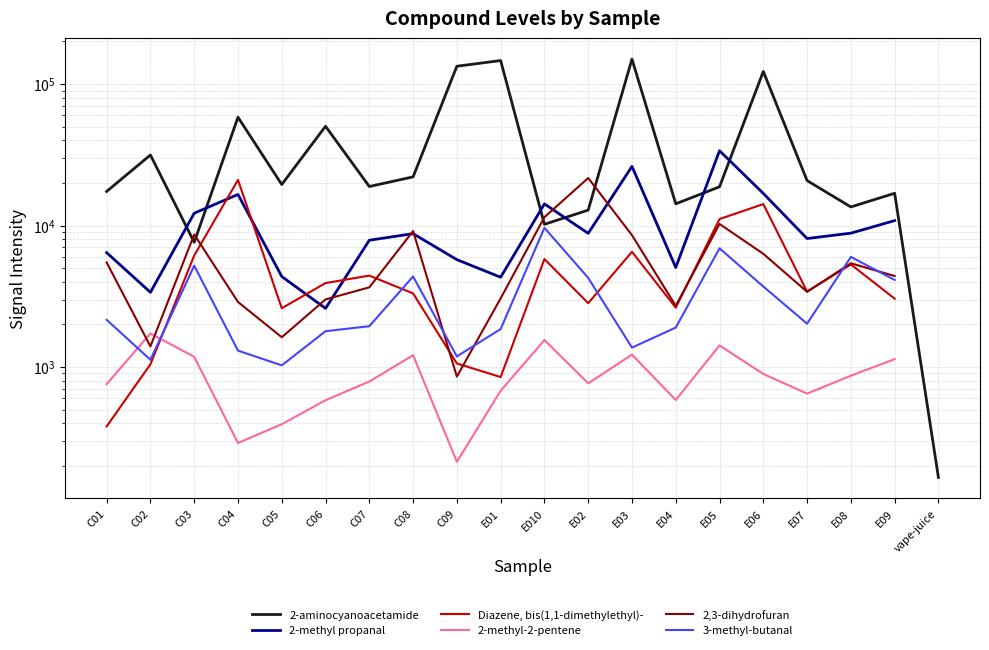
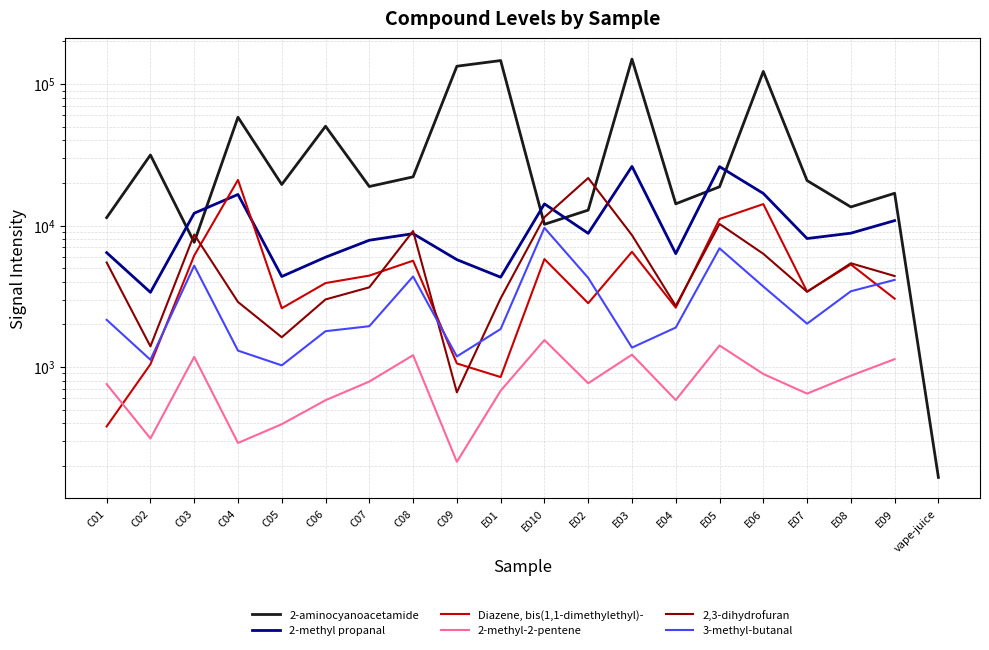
  {
    "2-aminocyanoacetamide": {
-     "C01": 17000,
+     "C01": 11000,
      "C02": 32000,
      "C03": 8000,
      "C04": 58000,
      "C05": 20000,
      "C06": 50000,
      "C07": 19000,
      "C08": 22000,
      "C09": 130000,
      "E01": 150000,
      "E010": 10000,
      "E02": 13000,
      "E03": 150000,
      "E04": 14000,
      "E05": 19000,
      "E06": 120000,
      "E07": 21000,
      "E08": 14000,
      "E09": 17000,
      "vape-juice": 170
    },
    "2-methyl propanal": {
      "C01": 6000,
      "C02": 3400,
      "C03": 12000,
      "C04": 17000,
      "C05": 4400,
-     "C06": 2600,
+     "C06": 6000,
      "C07": 8000,
      "C08": 9000,
      "C09": 5700,
      "E01": 4300,
      "E010": 14000,
      "E02": 9000,
      "E03": 26000,
-     "E04": 5100,
-     "E05": 34000,
+     "E04": 6000,
+     "E05": 26000,
      "E06": 17000,
      "E07": 8000,
      "E08": 9000,
      "E09": 11000
    },
    "Diazene, bis(1,1-dimethylethyl)-": {
      "C01": 380,
      "C02": 1000,
      "C03": 6100,
      "C04": 21000,
      "C05": 2600,
      "C06": 3900,
      "C07": 4400,
-     "C08": 3300,
+     "C08": 5600,
      "C09": 1100,
      "E01": 800,
      "E010": 5800,
      "E02": 2800,
      "E03": 7000,
      "E05": 11000,
      "E06": 14000,
      "E09": 3000
    },
    "2-methyl-2-pentene": {
      "C01": 800,
-     "C02": 1700,
+     "C02": 310,
      "C03": 1200,
      "C04": 290,
      "C05": 390,
      "C06": 580,
      "C07": 800,
      "C08": 1200,
      "C09": 210,
      "E01": 700,
      "E010": 1600,
      "E02": 800,
      "E03": 1200,
      "E04": 580,
      "E05": 1400,
      "E06": 900,
      "E07": 600,
      "E08": 900,
      "E09": 1100
    },
    "2,3-dihydrofuran": {
      "C01": 5500,
      "C02": 1400,
      "C03": 9000,
      "C04": 2900,
      "C05": 1600,
      "C06": 3000,
      "C07": 3700,
      "C08": 9000,
-     "C09": 900,
+     "C09": 700,
      "E01": 3100,
      "E010": 11000,
      "E02": 22000,
      "E03": 9000,
      "E05": 10000,
      "E06": 6000,
      "E09": 4400
    },
    "3-methyl-butanal": {
      "C01": 2200,
      "C02": 1100,
      "C03": 5200,
      "C04": 1300,
      "C05": 1000,
      "C06": 1800,
      "C07": 1900,
      "C08": 4400,
      "C09": 1200,
      "E01": 1900,
      "E010": 10000,
      "E02": 4300,
      "E03": 1400,
      "E04": 1900,
      "E05": 7000,
      "E06": 3700,
      "E07": 2000,
-     "E08": 6000,
+     "E08": 3400,
      "E09": 4100
    }
  }
